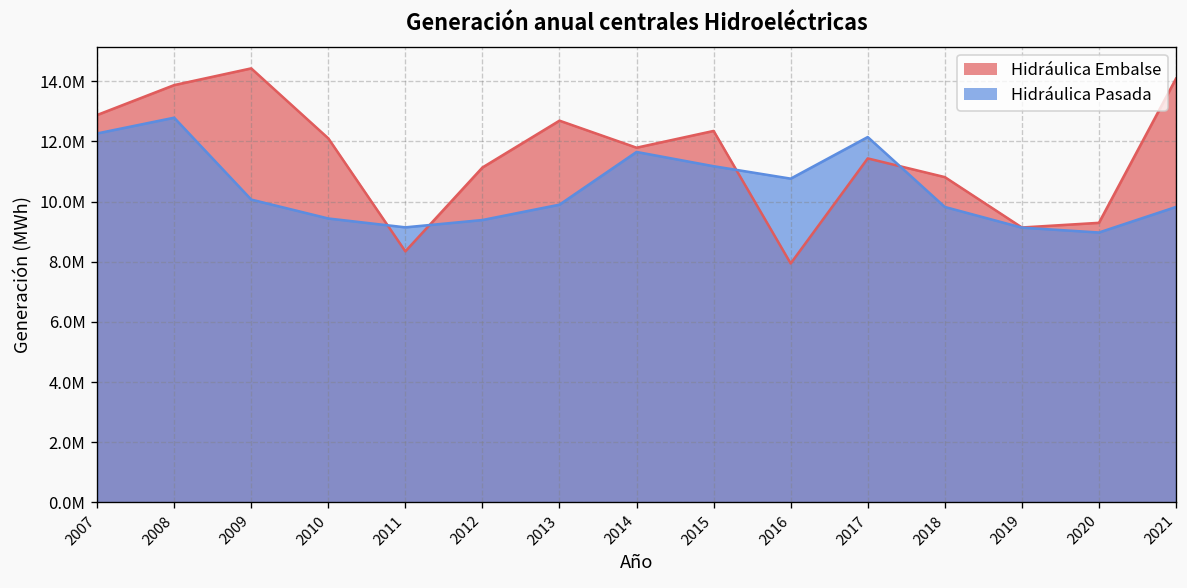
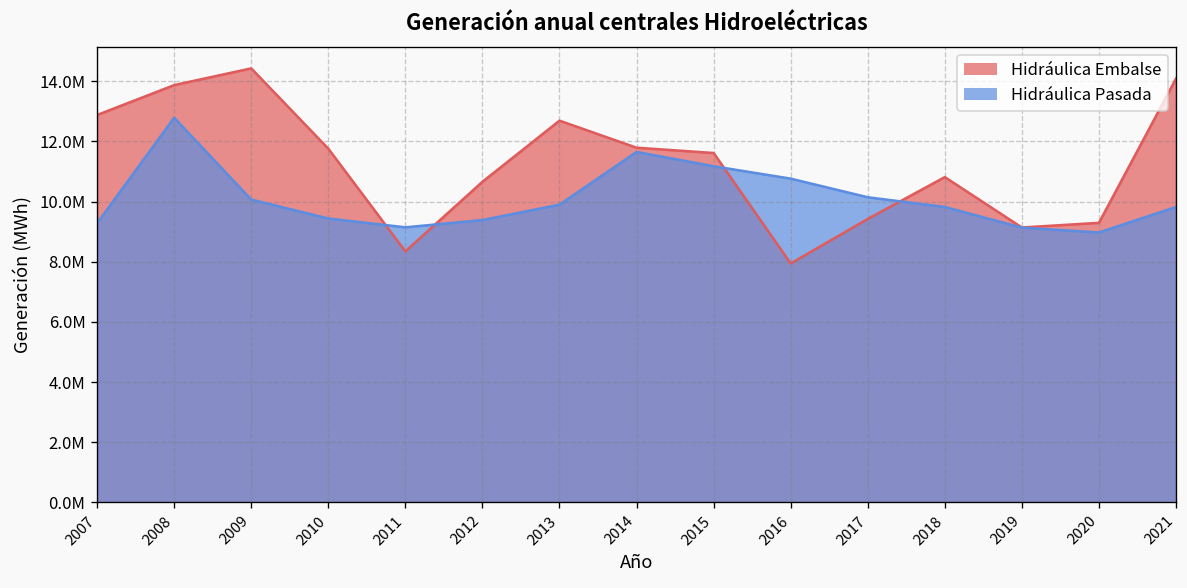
  {
    "Hidráulica Embalse": {
      "2007": 12900000,
      "2008": 13900000,
      "2009": 14400000,
-     "2010": 12100000,
+     "2010": 11800000,
      "2011": 8300000,
-     "2012": 11100000,
+     "2012": 10700000,
      "2013": 12700000,
      "2014": 11800000,
-     "2015": 12300000,
+     "2015": 11600000,
      "2016": 7900000,
-     "2017": 11400000,
+     "2017": 9400000,
      "2018": 10800000,
      "2020": 9300000,
      "2021": 14100000
    },
    "Hidráulica Pasada": {
-     "2007": 12300000,
+     "2007": 9300000,
      "2008": 12800000,
      "2009": 10100000,
      "2010": 9400000,
      "2011": 9100000,
      "2012": 9400000,
      "2013": 9900000,
      "2014": 11600000,
      "2015": 11200000,
      "2016": 10800000,
-     "2017": 12100000,
+     "2017": 10100000,
      "2018": 9800000,
      "2020": 9000000,
      "2021": 9800000
    }
  }
